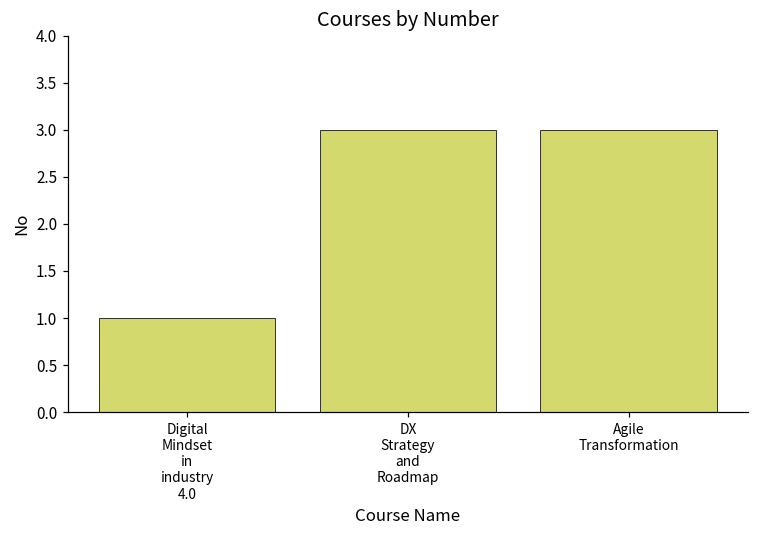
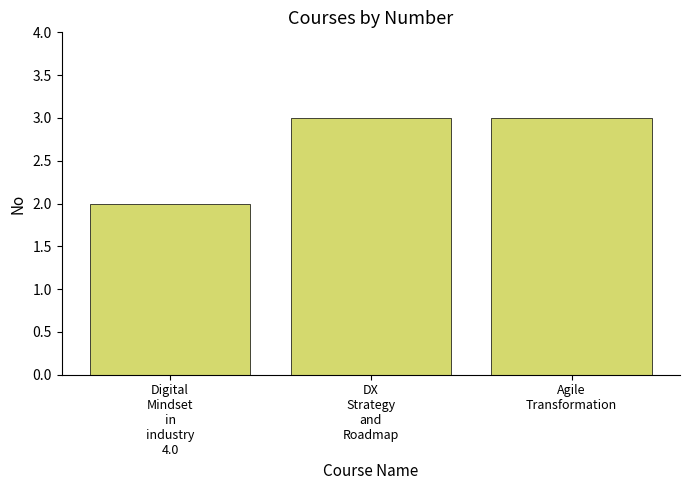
  {
-   "Digital Mindset in industry 4.0": 1,
+   "Digital Mindset in industry 4.0": 2,
    "DX Strategy and Roadmap": 3,
    "Agile Transformation": 3
  }
